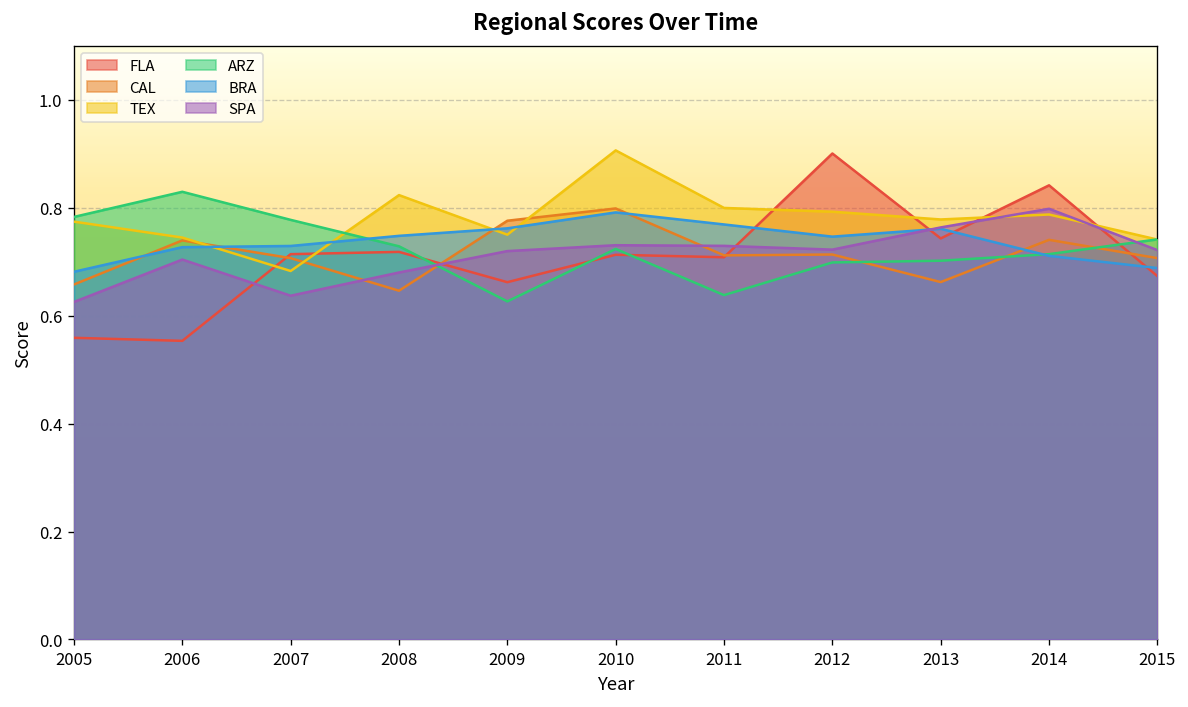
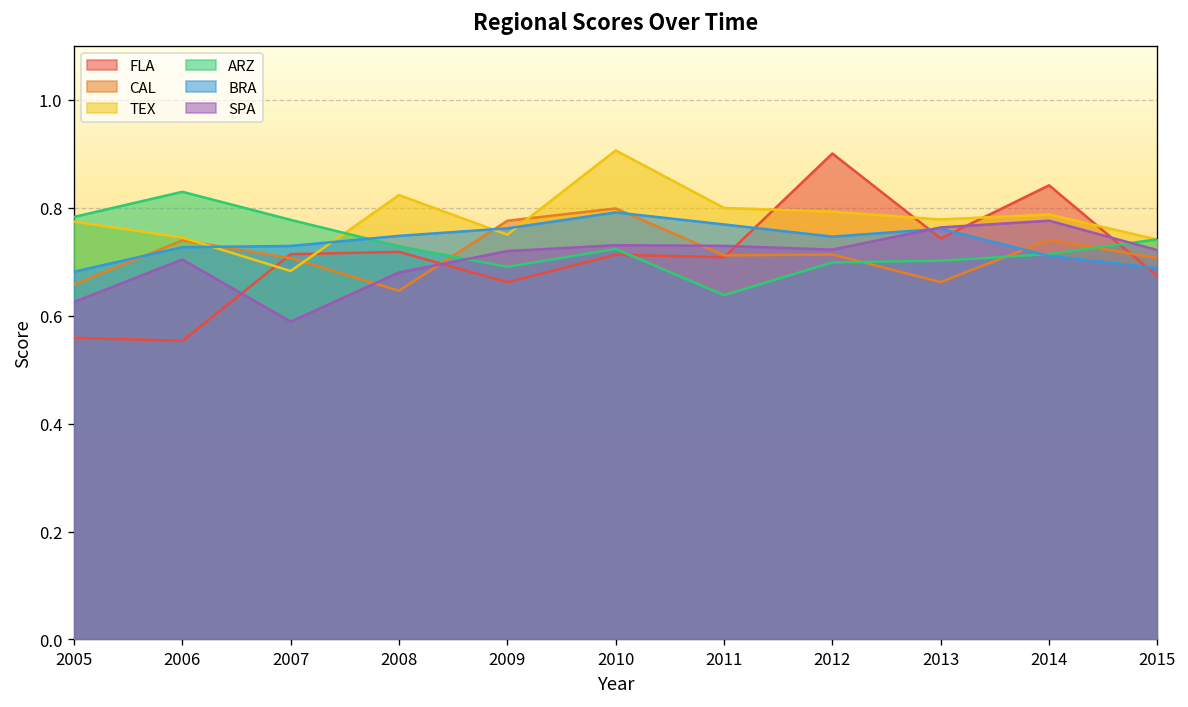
  {
    "TEX": {
      "2005": 0.77,
      "2007": 0.68,
      "2008": 0.82,
      "2009": 0.75,
      "2010": 0.91,
      "2011": 0.80,
      "2012": 0.79,
      "2013": 0.78,
      "2014": 0.79
    },
    "ARZ": {
      "2005": 0.78,
      "2006": 0.83,
      "2007": 0.78,
      "2008": 0.73,
-     "2009": 0.63,
+     "2009": 0.69,
      "2010": 0.72,
      "2011": 0.64,
      "2012": 0.70,
      "2013": 0.70
    },
    "BRA": {
      "2005": 0.68,
      "2006": 0.73,
      "2007": 0.73,
      "2008": 0.75,
      "2009": 0.76,
      "2010": 0.79,
      "2011": 0.77,
      "2012": 0.75,
      "2015": 0.69
    },
    "SPA": {
      "2005": 0.63,
      "2006": 0.70,
-     "2007": 0.64,
+     "2007": 0.59,
      "2008": 0.68,
      "2009": 0.72,
      "2010": 0.73,
      "2011": 0.73,
      "2012": 0.72,
-     "2014": 0.80,
+     "2014": 0.78,
      "2015": 0.72
    }
  }
